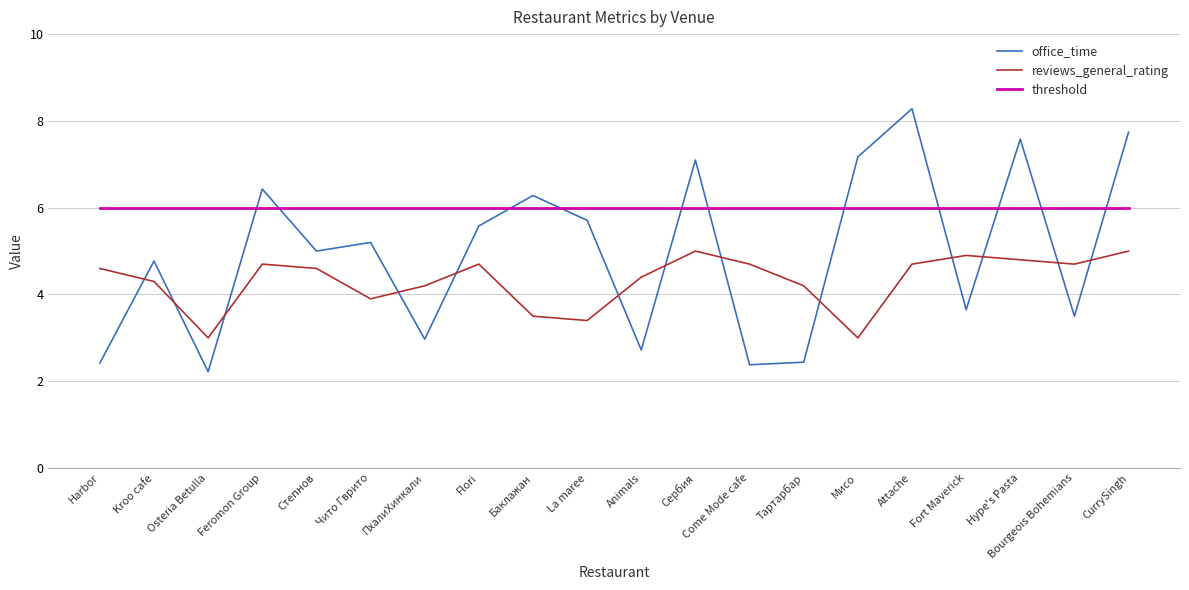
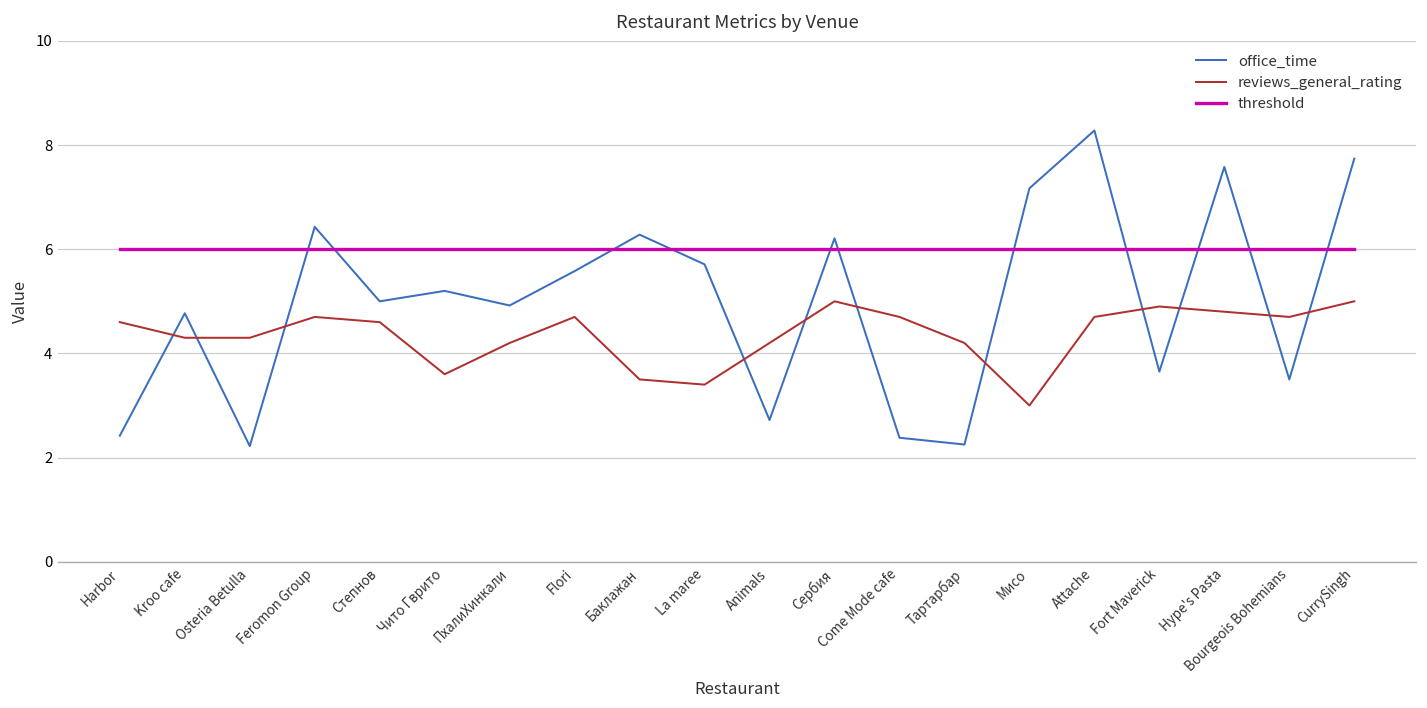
  {
    "office_time": {
      "Harbor": 2.4,
      "Kroo cafe": 4.8,
      "Osteria Betulla": 2.2,
      "Feromon Group": 6.4,
      "Степнов": 5.0,
      "Чито Гврито": 5.2,
-     "ПхалиХинкали": 3.0,
+     "ПхалиХинкали": 4.9,
      "Flori": 5.6,
      "Баклажан": 6.3,
      "La maree": 5.7,
      "Animals": 2.7,
-     "Сербия": 7.1,
+     "Сербия": 6.2,
      "Come Mode cafe": 2.4,
-     "Тартарбар": 2.4,
+     "Тартарбар": 2.3,
      "Мисо": 7.2,
      "Attache": 8.3,
      "Fort Maverick": 3.7,
      "Hype's Pasta": 7.6,
      "Bourgeois Bohemians": 3.5,
      "CurrySingh": 7.7
    },
    "reviews_general_rating": {
      "Harbor": 4.6,
      "Kroo cafe": 4.3,
-     "Osteria Betulla": 3.0,
+     "Osteria Betulla": 4.3,
      "Feromon Group": 4.7,
      "Степнов": 4.6,
-     "Чито Гврито": 3.9,
+     "Чито Гврито": 3.6,
      "ПхалиХинкали": 4.2,
      "Flori": 4.7,
      "Баклажан": 3.5,
      "La maree": 3.4,
-     "Animals": 4.4,
+     "Animals": 4.2,
      "Сербия": 5.0,
      "Come Mode cafe": 4.7,
      "Тартарбар": 4.2,
      "Мисо": 3.0,
      "Attache": 4.7,
      "Fort Maverick": 4.9,
      "Hype's Pasta": 4.8,
      "Bourgeois Bohemians": 4.7,
      "CurrySingh": 5.0
    },
    "threshold": {
      "Harbor": 6.0,
      "Kroo cafe": 6.0,
      "Osteria Betulla": 6.0,
      "Feromon Group": 6.0,
      "Степнов": 6.0,
      "Чито Гврито": 6.0,
      "ПхалиХинкали": 6.0,
      "Flori": 6.0,
      "Баклажан": 6.0,
      "La maree": 6.0,
      "Animals": 6.0,
      "Сербия": 6.0,
      "Come Mode cafe": 6.0,
      "Тартарбар": 6.0,
      "Мисо": 6.0,
      "Attache": 6.0,
      "Fort Maverick": 6.0,
      "Hype's Pasta": 6.0,
      "Bourgeois Bohemians": 6.0,
      "CurrySingh": 6.0
    }
  }
